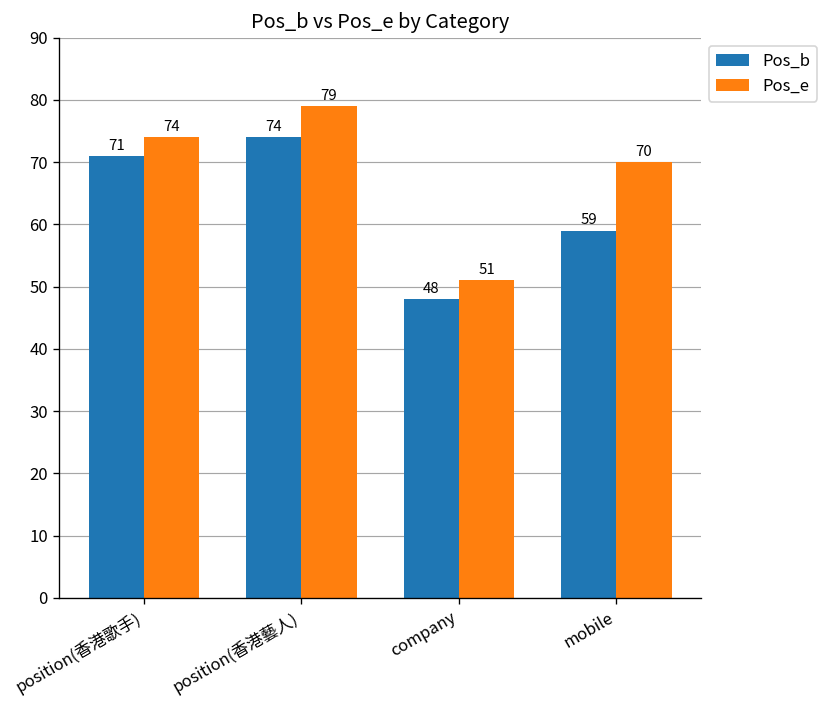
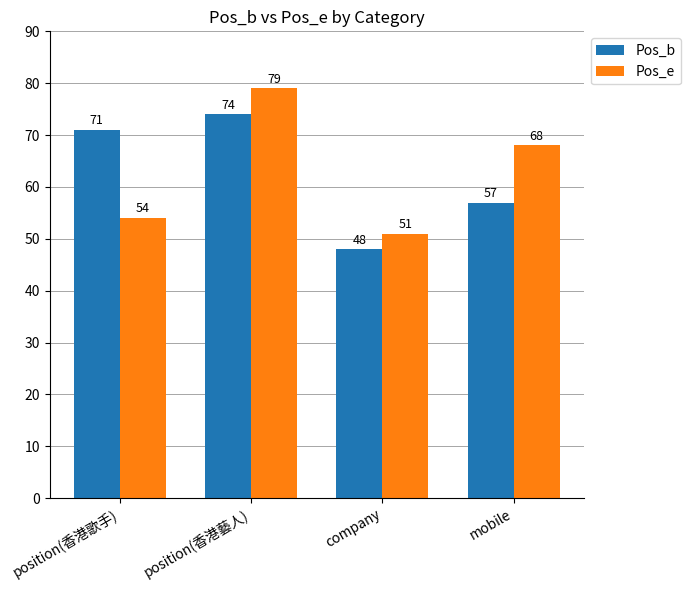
  {
    "Pos_b": {
      "position(香港歌手)": 71,
      "position(香港藝人)": 74,
      "company": 48,
-     "mobile": 59
+     "mobile": 57
    },
    "Pos_e": {
-     "position(香港歌手)": 74,
+     "position(香港歌手)": 54,
      "position(香港藝人)": 79,
      "company": 51,
-     "mobile": 70
+     "mobile": 68
    }
  }
